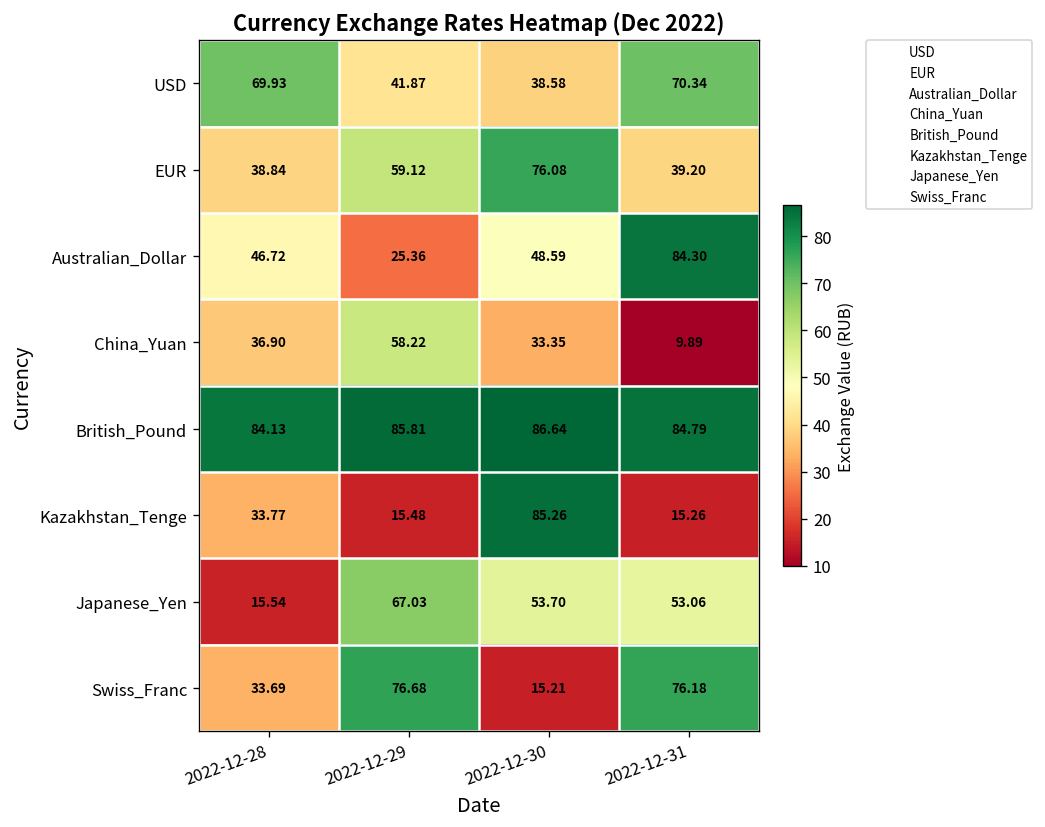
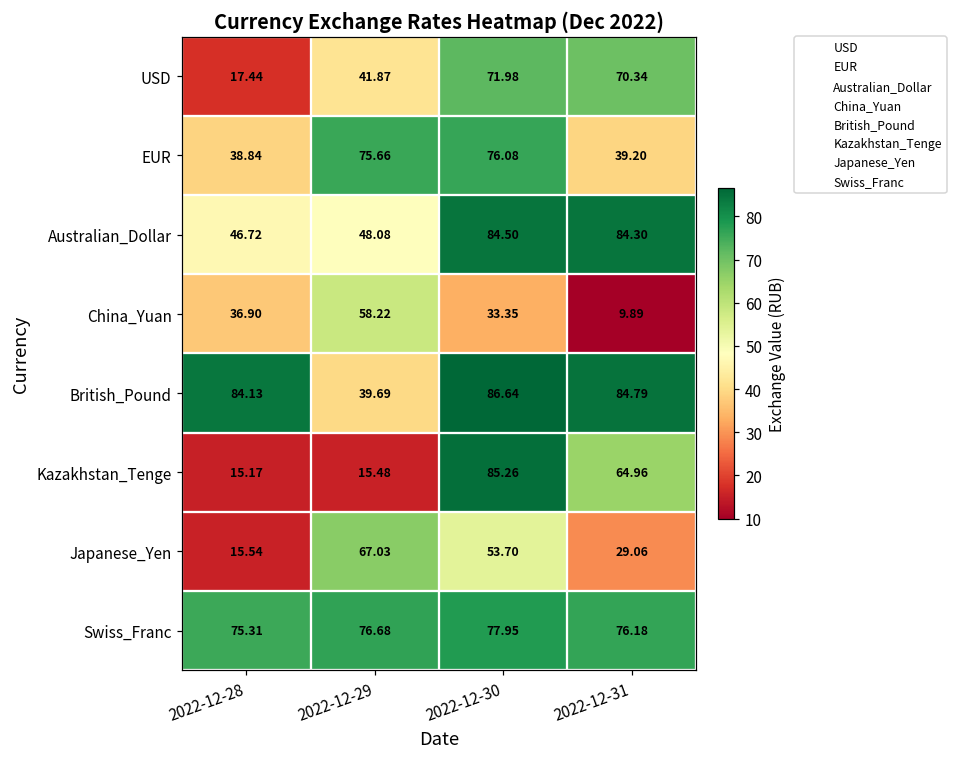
  {
    "USD": {
-     "2022-12-28": 69.93,
+     "2022-12-28": 17.44,
      "2022-12-29": 41.87,
-     "2022-12-30": 38.58,
+     "2022-12-30": 71.98,
      "2022-12-31": 70.34
    },
    "EUR": {
      "2022-12-28": 38.84,
-     "2022-12-29": 59.12,
+     "2022-12-29": 75.66,
      "2022-12-30": 76.08,
      "2022-12-31": 39.20
    },
    "Australian_Dollar": {
      "2022-12-28": 46.72,
-     "2022-12-29": 25.36,
-     "2022-12-30": 48.59,
+     "2022-12-29": 48.08,
+     "2022-12-30": 84.50,
      "2022-12-31": 84.30
    },
    "China_Yuan": {
      "2022-12-28": 36.90,
      "2022-12-29": 58.22,
      "2022-12-30": 33.35,
      "2022-12-31": 9.89
    },
    "British_Pound": {
      "2022-12-28": 84.13,
-     "2022-12-29": 85.81,
+     "2022-12-29": 39.69,
      "2022-12-30": 86.64,
      "2022-12-31": 84.79
    },
    "Kazakhstan_Tenge": {
-     "2022-12-28": 33.77,
+     "2022-12-28": 15.17,
      "2022-12-29": 15.48,
      "2022-12-30": 85.26,
-     "2022-12-31": 15.26
+     "2022-12-31": 64.96
    },
    "Japanese_Yen": {
      "2022-12-28": 15.54,
      "2022-12-29": 67.03,
      "2022-12-30": 53.70,
-     "2022-12-31": 53.06
+     "2022-12-31": 29.06
    },
    "Swiss_Franc": {
-     "2022-12-28": 33.69,
+     "2022-12-28": 75.31,
      "2022-12-29": 76.68,
-     "2022-12-30": 15.21,
+     "2022-12-30": 77.95,
      "2022-12-31": 76.18
    }
  }
